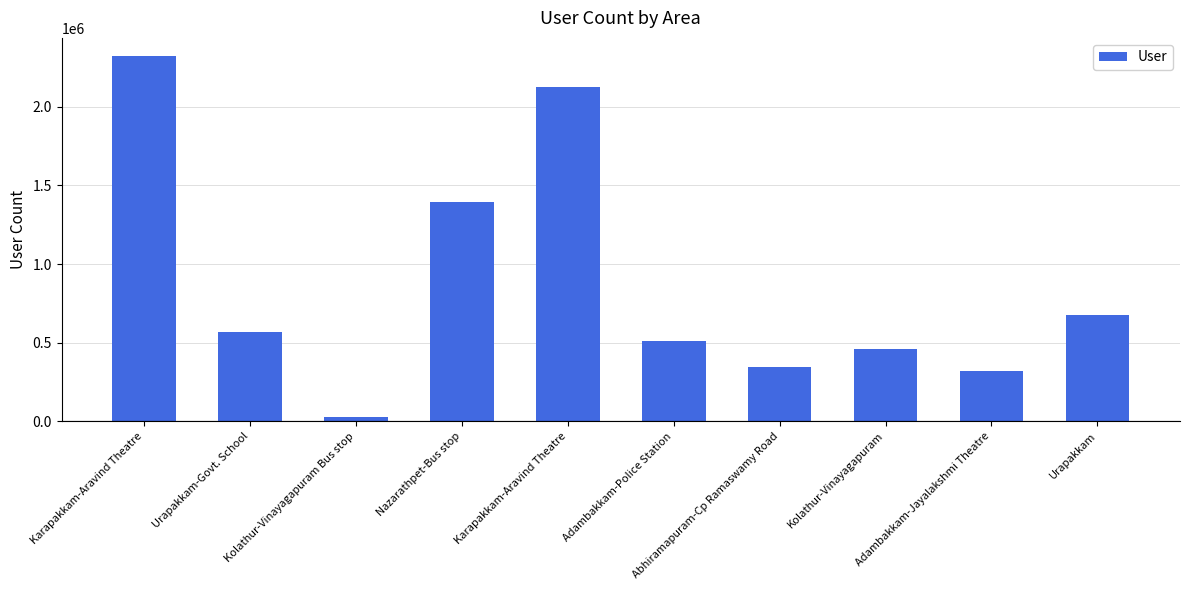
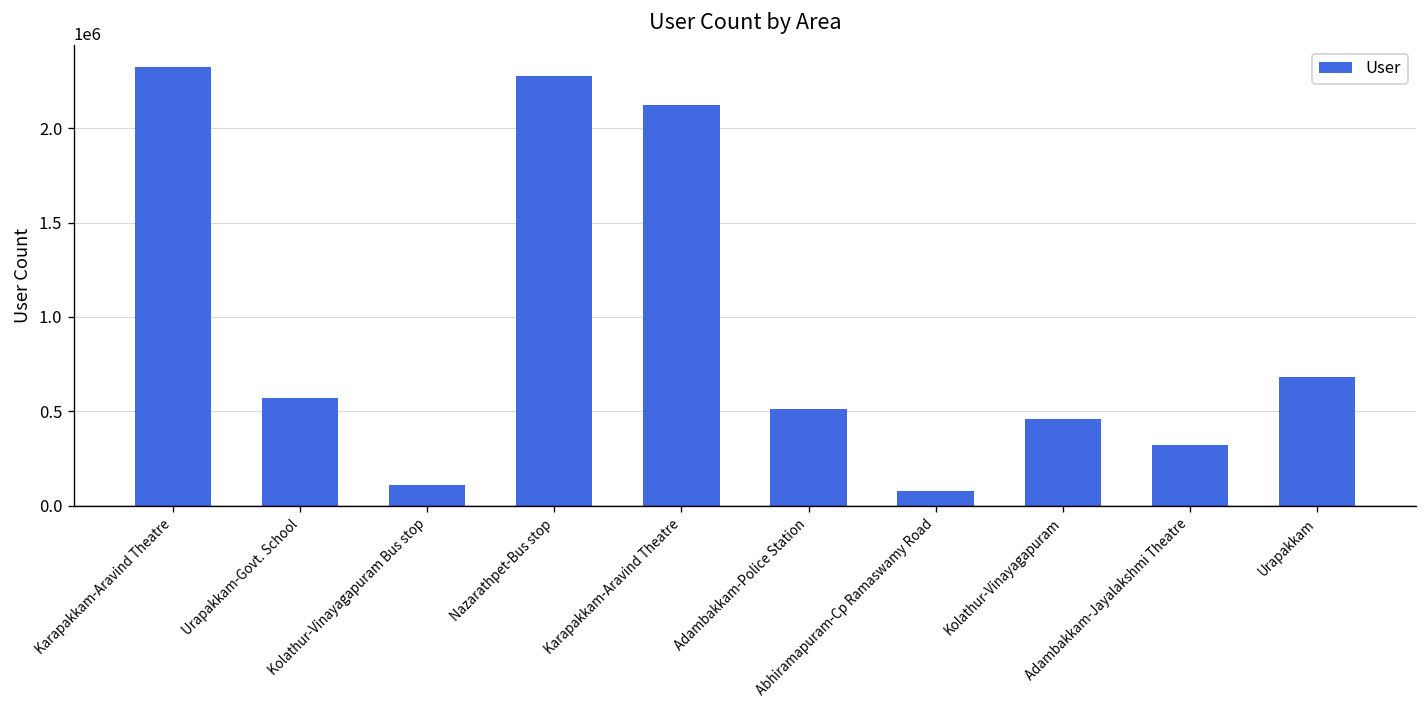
  {
    "Urapakkam-Govt. School": 570000,
-   "Kolathur-Vinayagapuram Bus stop": 30000,
-   "Nazarathpet-Bus stop": 1390000,
+   "Kolathur-Vinayagapuram Bus stop": 110000,
+   "Nazarathpet-Bus stop": 2280000,
    "Adambakkam-Police Station": 510000,
-   "Abhiramapuram-Cp Ramaswamy Road": 350000,
+   "Abhiramapuram-Cp Ramaswamy Road": 80000,
    "Kolathur-Vinayagapuram": 460000,
    "Adambakkam-Jayalakshmi Theatre": 320000,
    "Urapakkam": 680000
  }
